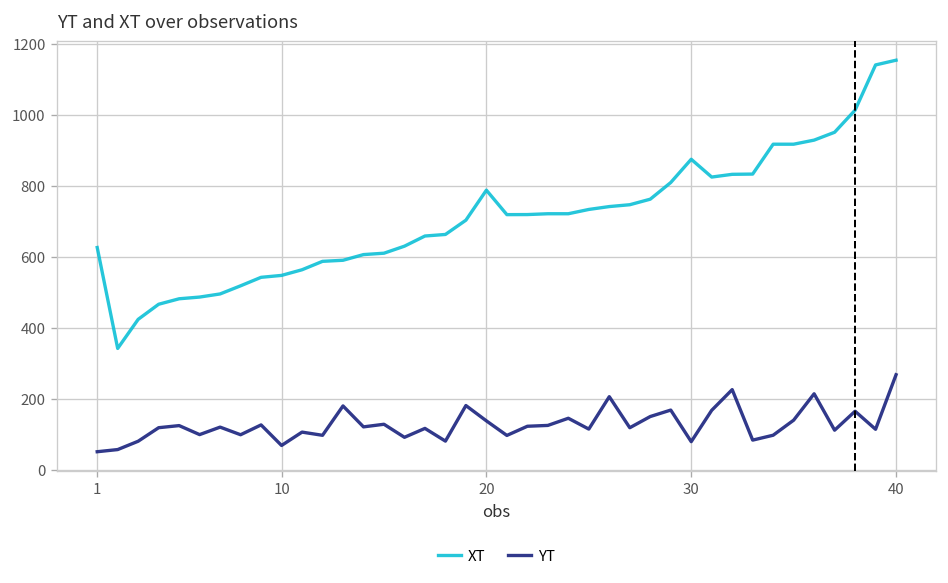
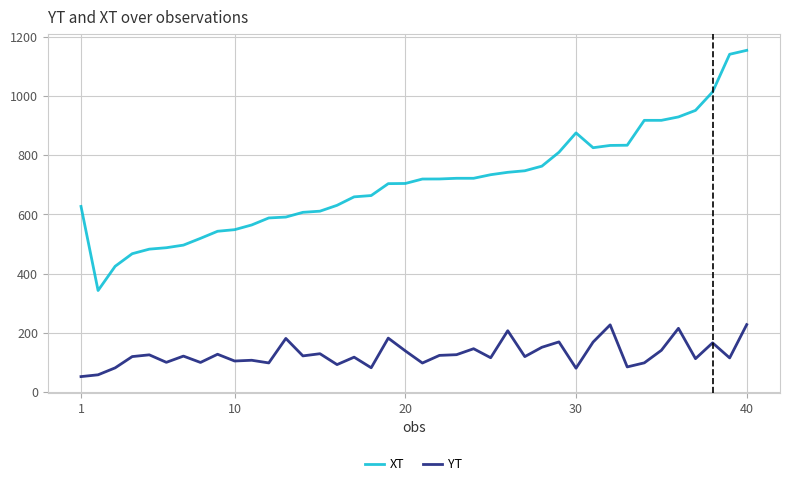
  {
    "XT": {
      "1": 630,
      "10": 550,
-     "20": 790,
+     "20": 700,
      "30": 880,
      "40": 1150
    },
    "YT": {
      "1": 50,
-     "10": 70,
+     "10": 100,
      "20": 140,
      "30": 80,
-     "40": 270
+     "40": 230
    }
  }
